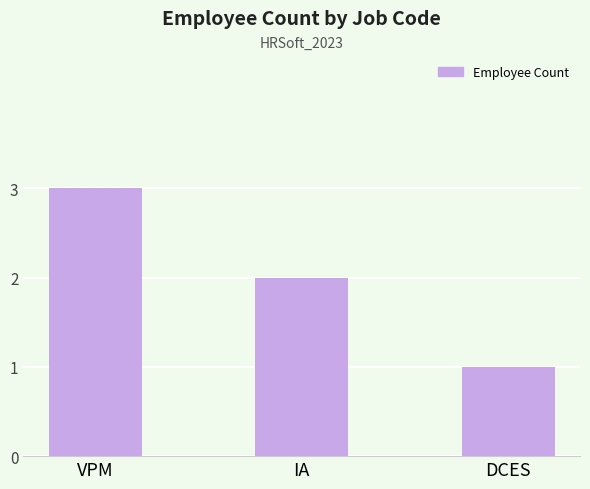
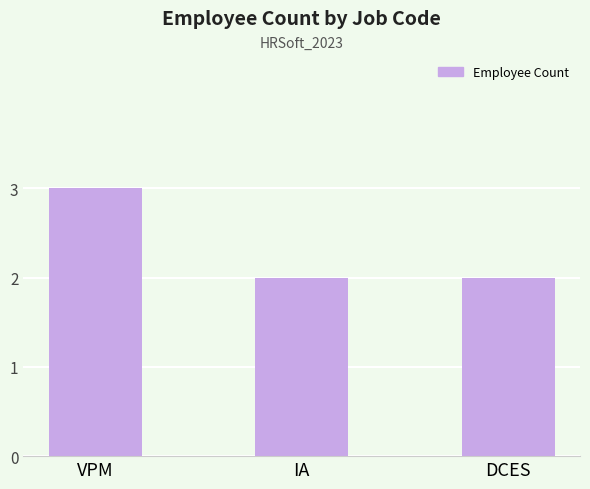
  {
    "VPM": 3,
    "IA": 2,
-   "DCES": 1
+   "DCES": 2
  }
